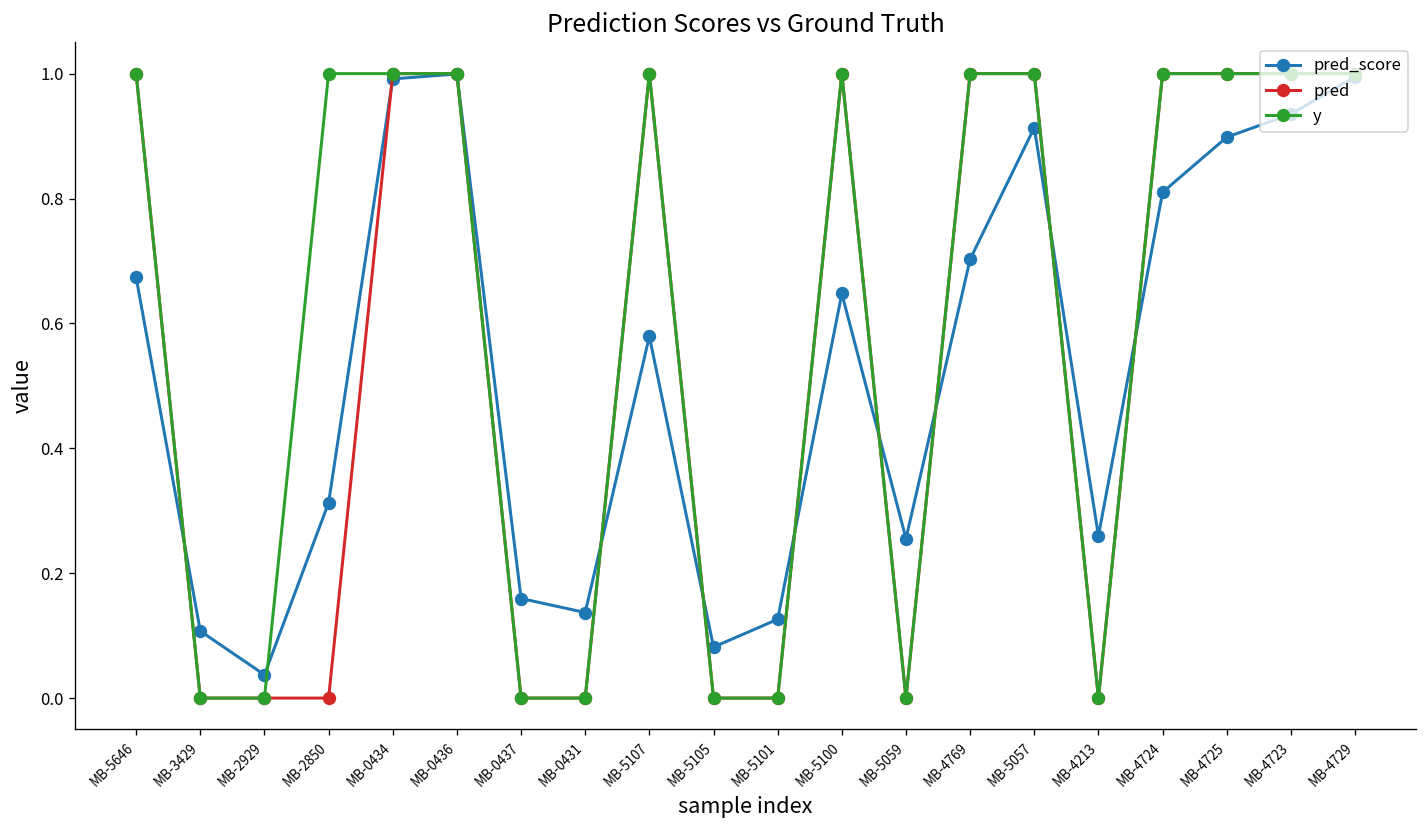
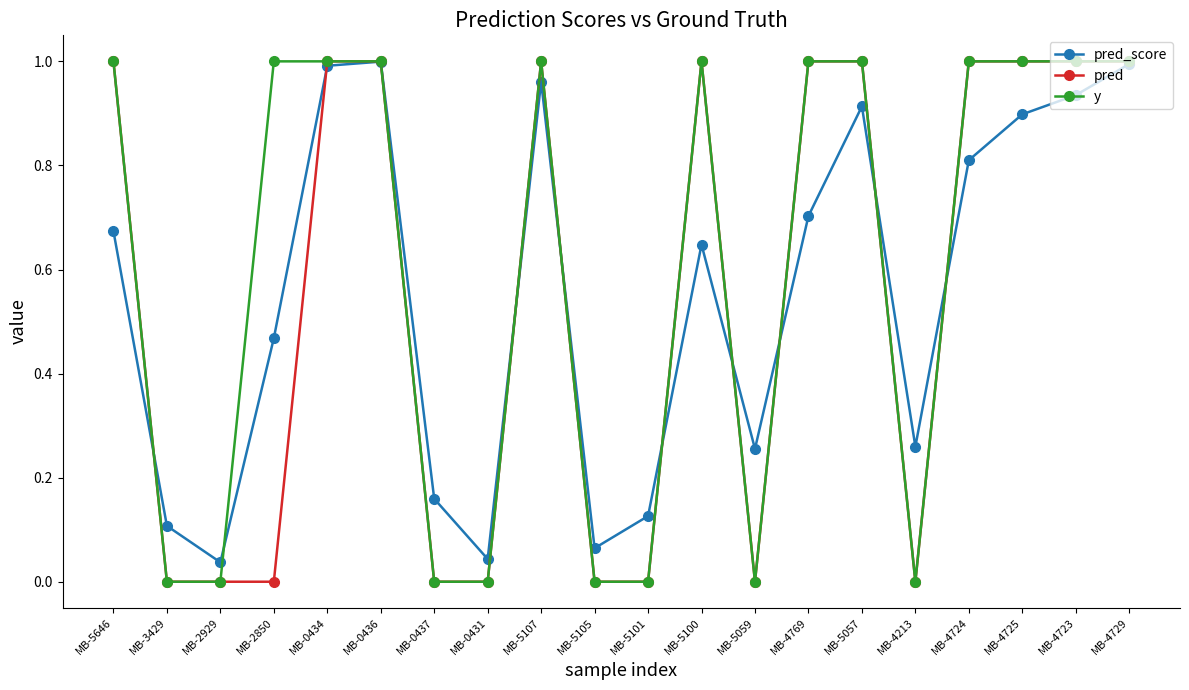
  {
    "pred_score": {
      "MB-5646": 0.67,
      "MB-3429": 0.11,
      "MB-2929": 0.04,
-     "MB-2850": 0.31,
+     "MB-2850": 0.47,
      "MB-0434": 0.99,
      "MB-0437": 0.16,
-     "MB-0431": 0.14,
-     "MB-5107": 0.58,
-     "MB-5105": 0.08,
+     "MB-0431": 0.04,
+     "MB-5107": 0.96,
+     "MB-5105": 0.06,
      "MB-5101": 0.13,
      "MB-5100": 0.65,
      "MB-5059": 0.26,
      "MB-4769": 0.70,
      "MB-5057": 0.91,
      "MB-4213": 0.26,
      "MB-4724": 0.81,
      "MB-4725": 0.90
    },
    "pred": {
      "MB-2850": 0.00
    },
    "y": {
      "MB-2850": 1.00
    }
  }
